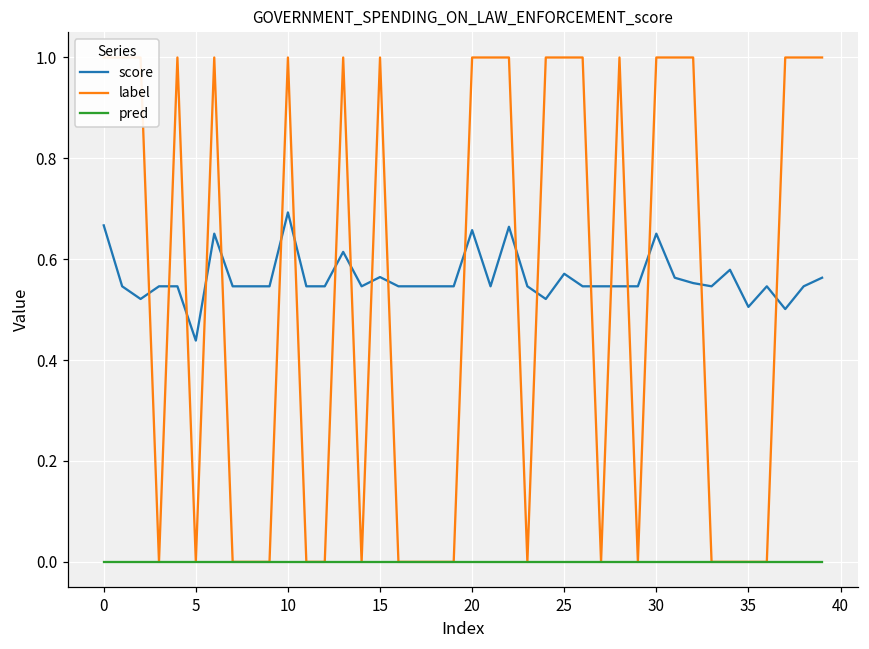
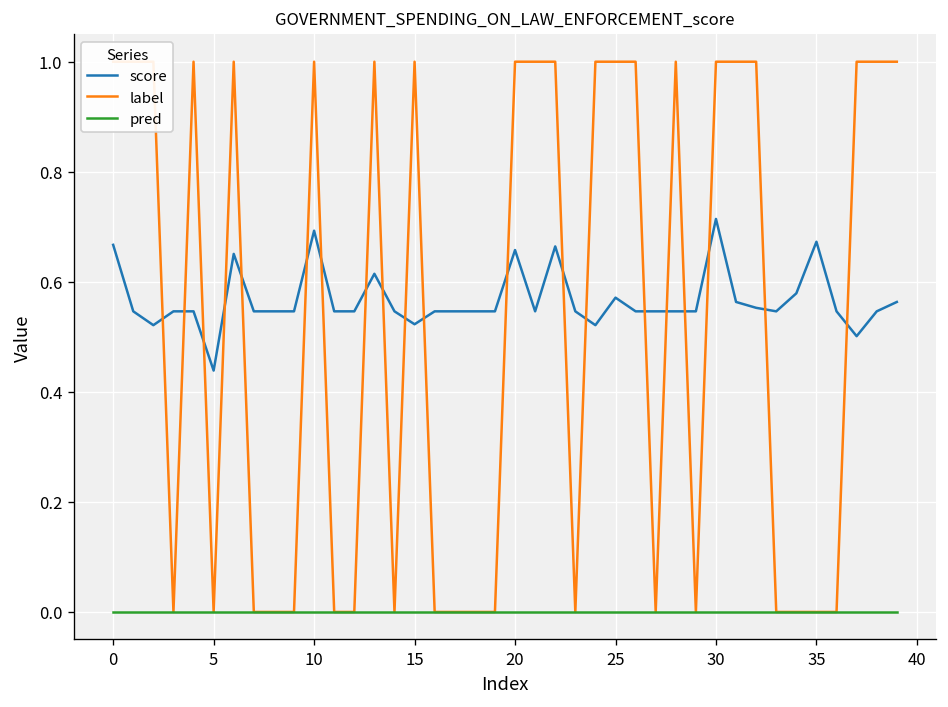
  {
    "score": {
      "0": 0.67,
      "5": 0.44,
      "10": 0.69,
-     "15": 0.56,
+     "15": 0.52,
      "20": 0.66,
      "25": 0.57,
-     "30": 0.65,
-     "35": 0.51
+     "30": 0.71,
+     "35": 0.67
    },
    "label": {
      "10": 1.00,
      "15": 1.00,
      "20": 1.00,
      "25": 1.00,
      "30": 1.00
    },
    "pred": {
      "0": 0.00,
      "10": 0.00,
      "15": 0.00,
      "20": 0.00,
      "25": 0.00,
      "30": 0.00
    }
  }
